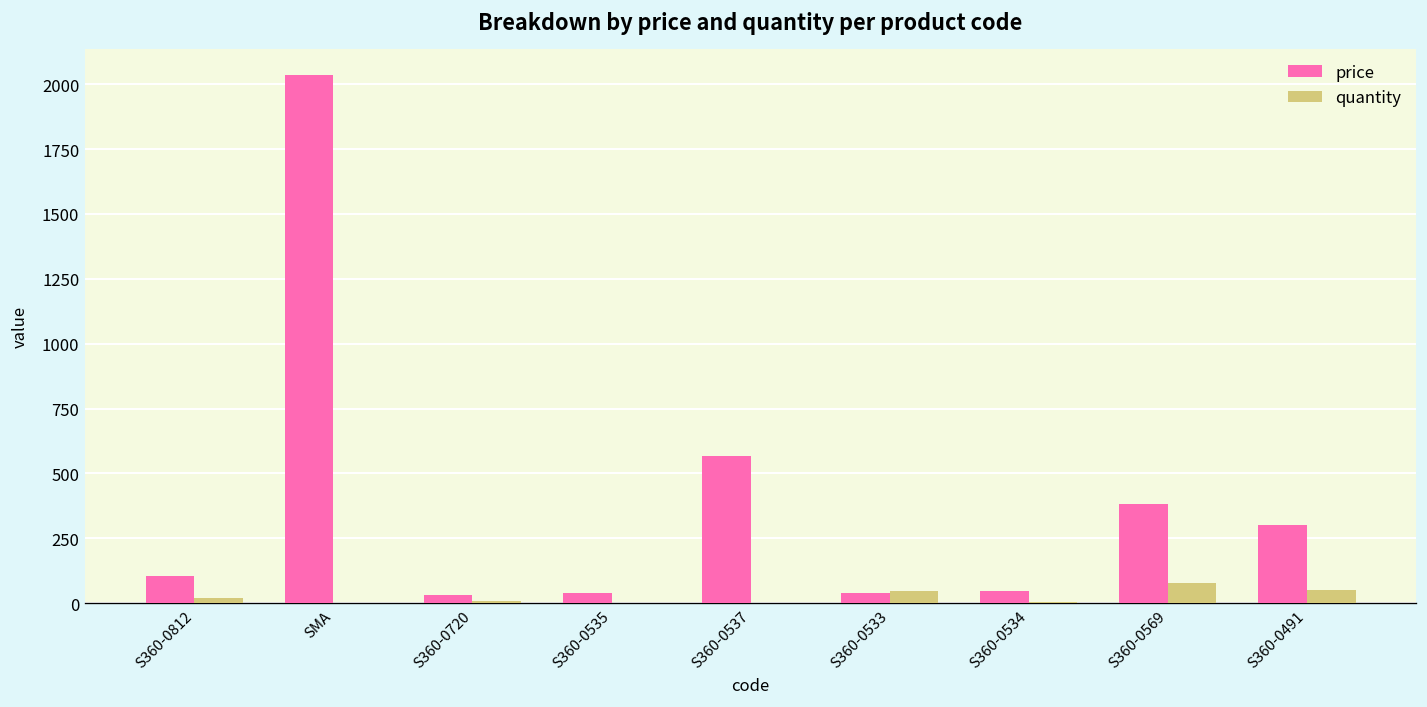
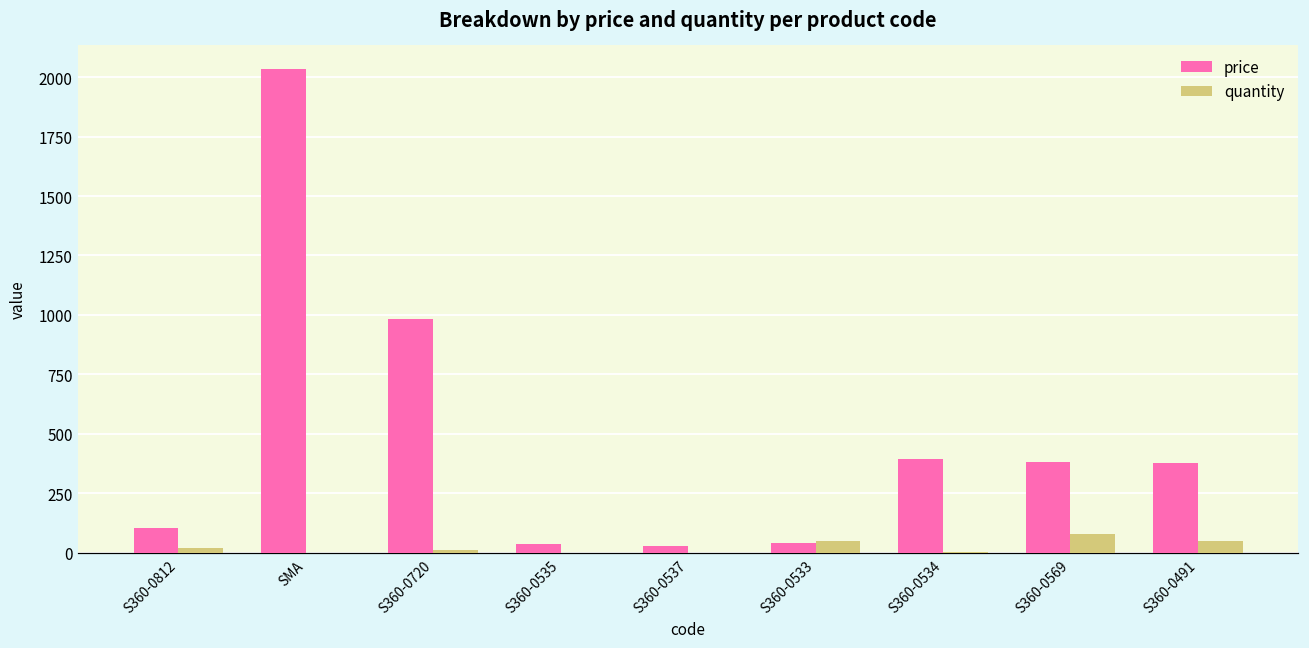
  {
    "price": {
      "S360-0812": 100,
      "SMA": 2030,
-     "S360-0720": 30,
+     "S360-0720": 980,
      "S360-0535": 40,
-     "S360-0537": 570,
+     "S360-0537": 30,
      "S360-0533": 40,
-     "S360-0534": 40,
+     "S360-0534": 390,
      "S360-0569": 380,
-     "S360-0491": 300
+     "S360-0491": 380
    },
    "quantity": {
      "S360-0812": 20,
      "S360-0533": 50,
      "S360-0569": 80,
      "S360-0491": 50
    }
  }
